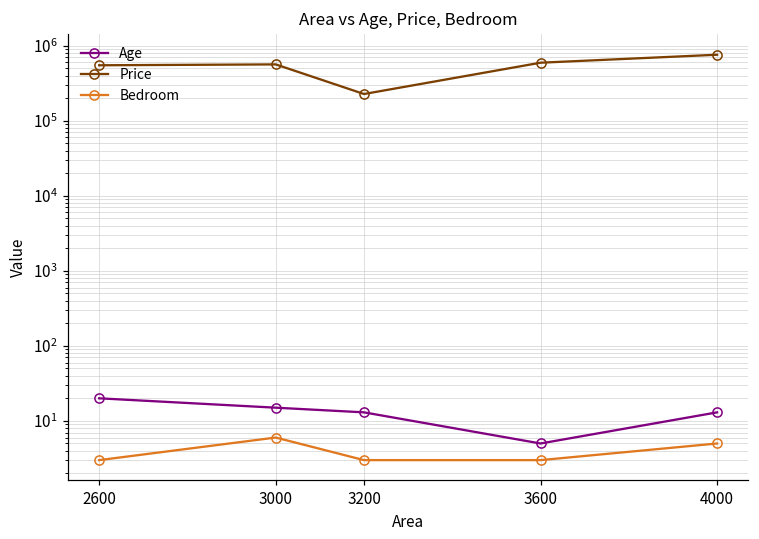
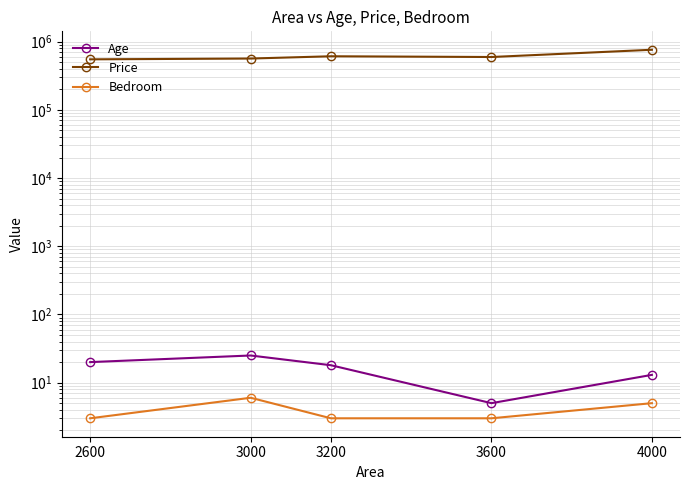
  {
    "Age": {
      "2600": 20,
-     "3000": 15,
-     "3200": 13,
+     "3000": 25,
+     "3200": 18,
      "3600": 5,
      "4000": 13
    },
    "Price": {
      "2600": 600000,
      "3000": 600000,
-     "3200": 230000,
+     "3200": 600000,
      "3600": 600000,
      "4000": 800000
    },
    "Bedroom": {
      "2600": 3,
      "3000": 6,
      "3200": 3,
      "3600": 3,
      "4000": 5
    }
  }
